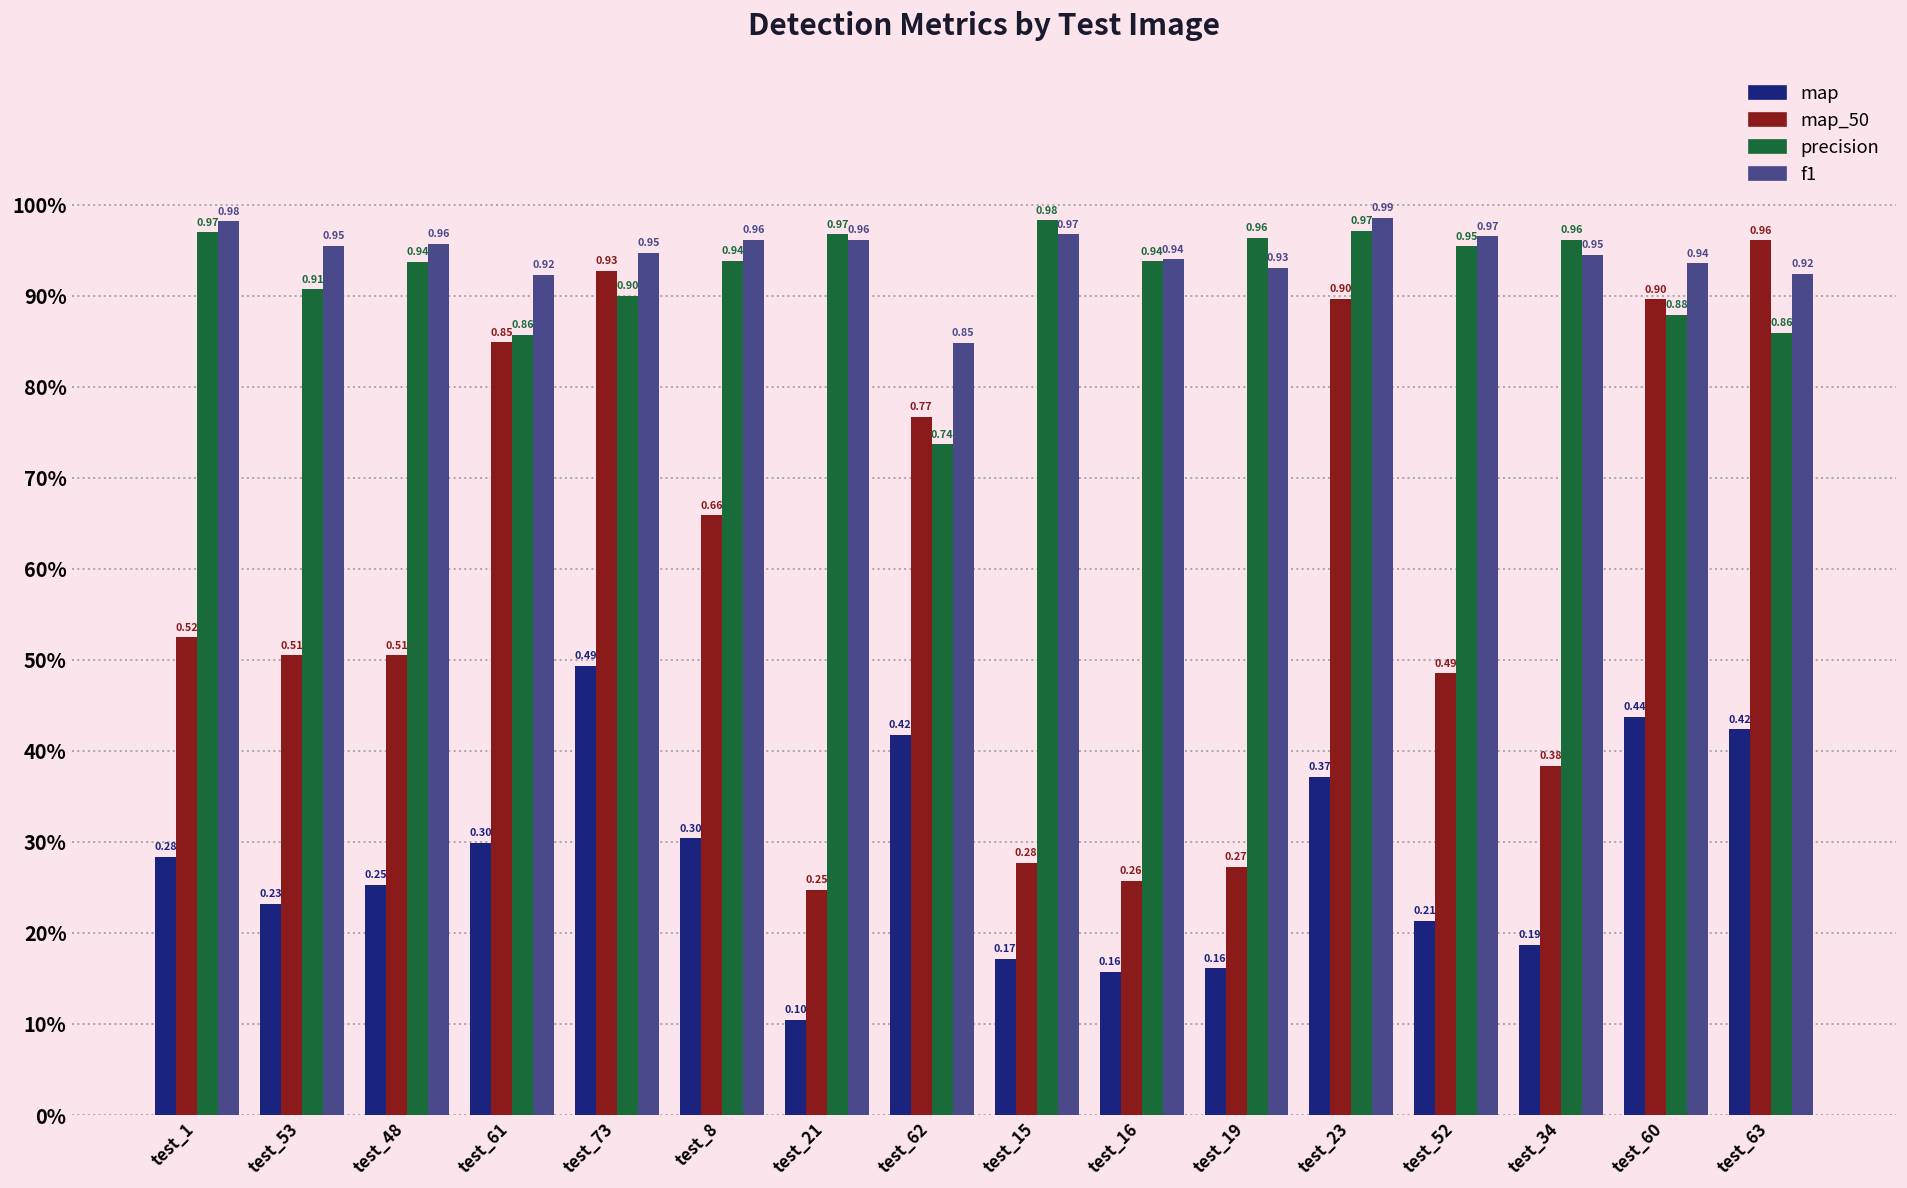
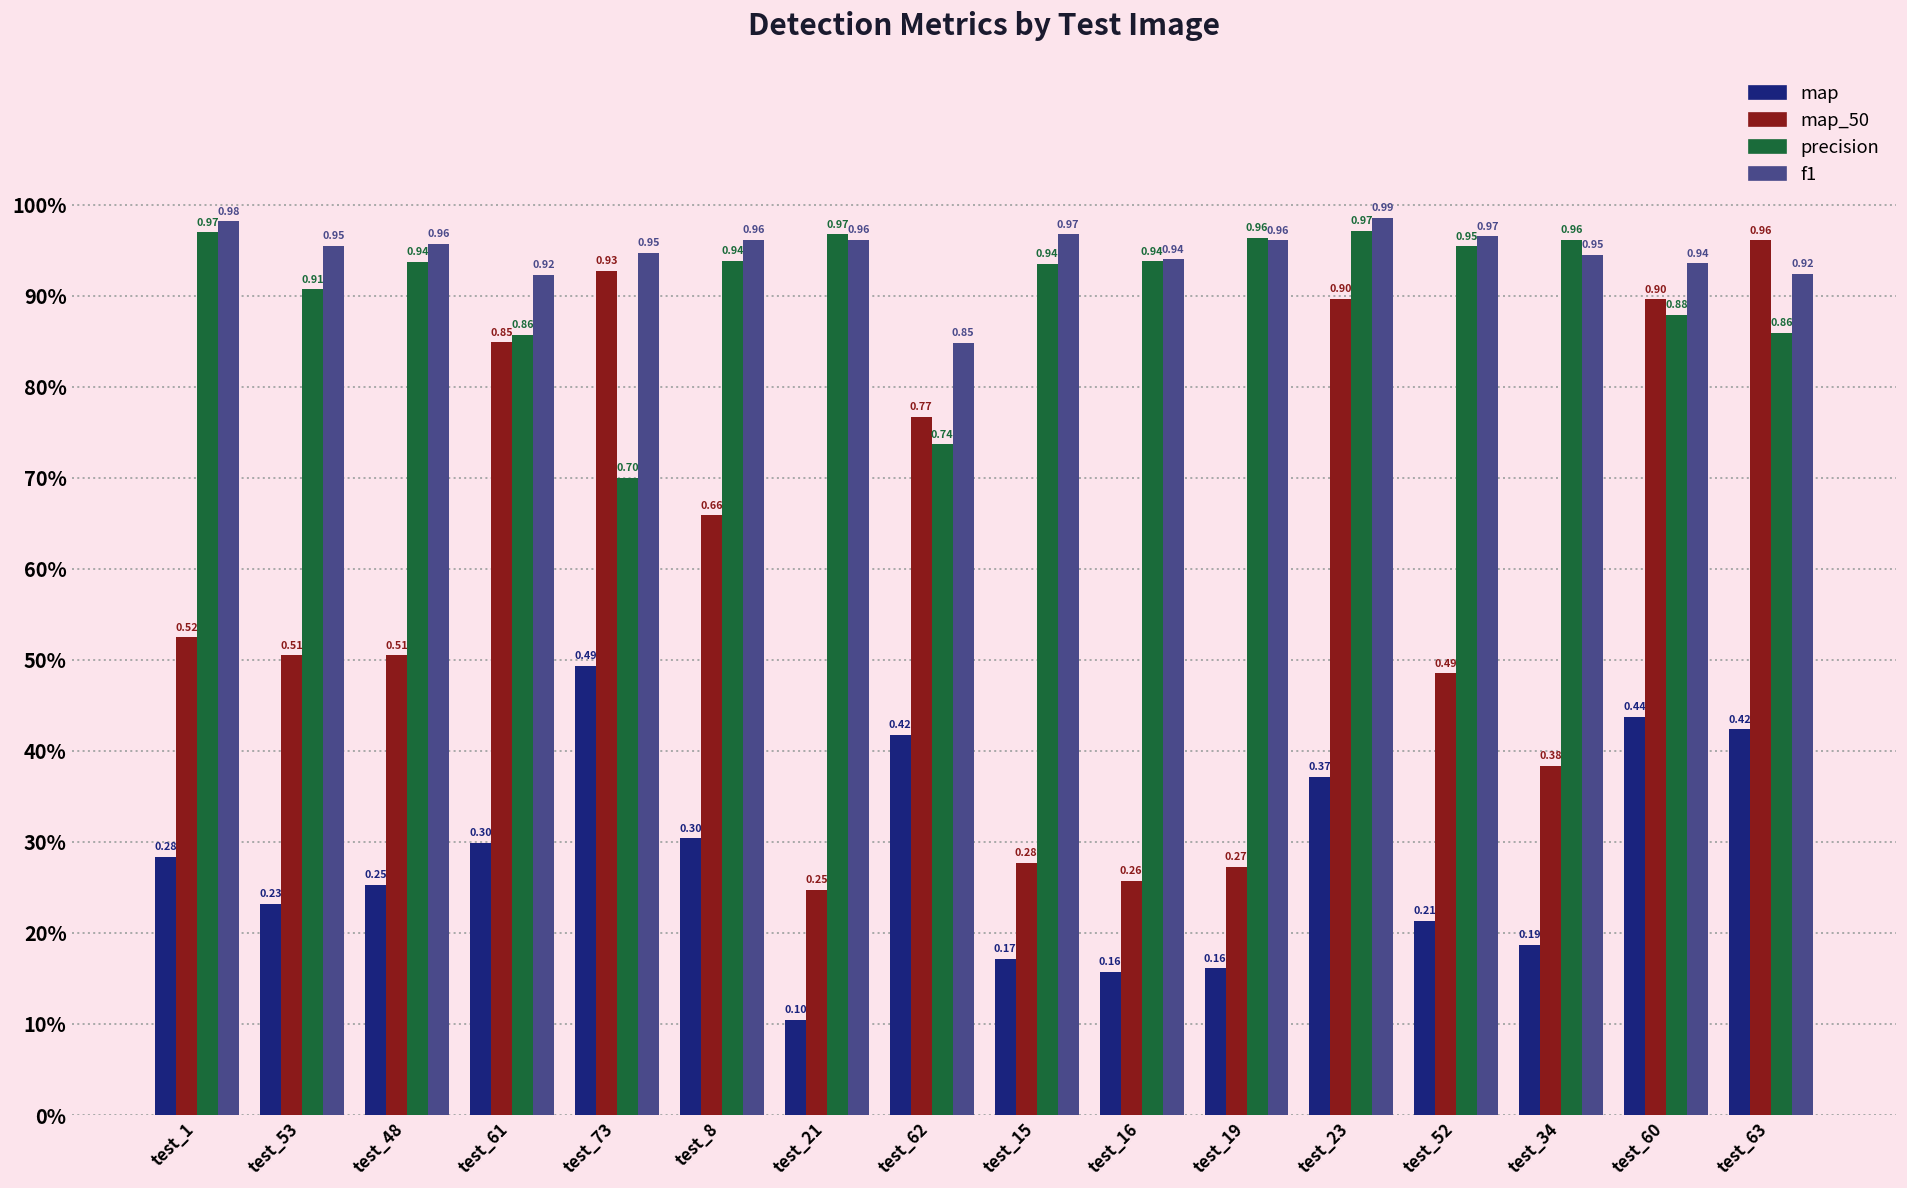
  {
    "map": {
      "test_1": 0.28,
      "test_53": 0.23,
      "test_48": 0.25,
      "test_61": 0.30,
      "test_73": 0.49,
      "test_8": 0.30,
      "test_21": 0.10,
      "test_62": 0.42,
      "test_15": 0.17,
      "test_16": 0.16,
      "test_19": 0.16,
      "test_23": 0.37,
      "test_52": 0.21,
      "test_34": 0.19,
      "test_60": 0.44,
      "test_63": 0.42
    },
    "map_50": {
      "test_1": 0.52,
      "test_53": 0.51,
      "test_48": 0.51,
      "test_61": 0.85,
      "test_73": 0.93,
      "test_8": 0.66,
      "test_21": 0.25,
      "test_62": 0.77,
      "test_15": 0.28,
      "test_16": 0.26,
      "test_19": 0.27,
      "test_23": 0.90,
      "test_52": 0.49,
      "test_34": 0.38,
      "test_60": 0.90,
      "test_63": 0.96
    },
    "precision": {
      "test_1": 0.97,
      "test_53": 0.91,
      "test_48": 0.94,
      "test_61": 0.86,
-     "test_73": 0.90,
+     "test_73": 0.70,
      "test_8": 0.94,
      "test_21": 0.97,
      "test_62": 0.74,
-     "test_15": 0.98,
+     "test_15": 0.94,
      "test_16": 0.94,
      "test_19": 0.96,
      "test_23": 0.97,
      "test_52": 0.95,
      "test_34": 0.96,
      "test_60": 0.88,
      "test_63": 0.86
    },
    "f1": {
      "test_1": 0.98,
      "test_53": 0.95,
      "test_48": 0.96,
      "test_61": 0.92,
      "test_73": 0.95,
      "test_8": 0.96,
      "test_21": 0.96,
      "test_62": 0.85,
      "test_15": 0.97,
      "test_16": 0.94,
-     "test_19": 0.93,
+     "test_19": 0.96,
      "test_23": 0.99,
      "test_52": 0.97,
      "test_34": 0.95,
      "test_60": 0.94,
      "test_63": 0.92
    }
  }
